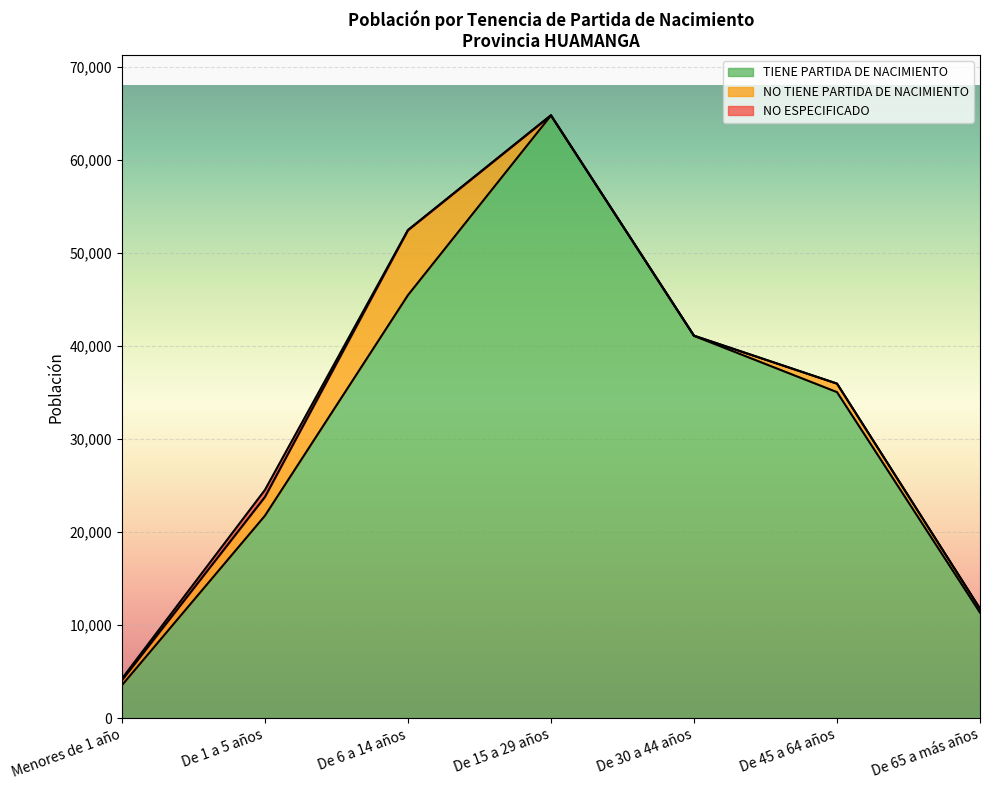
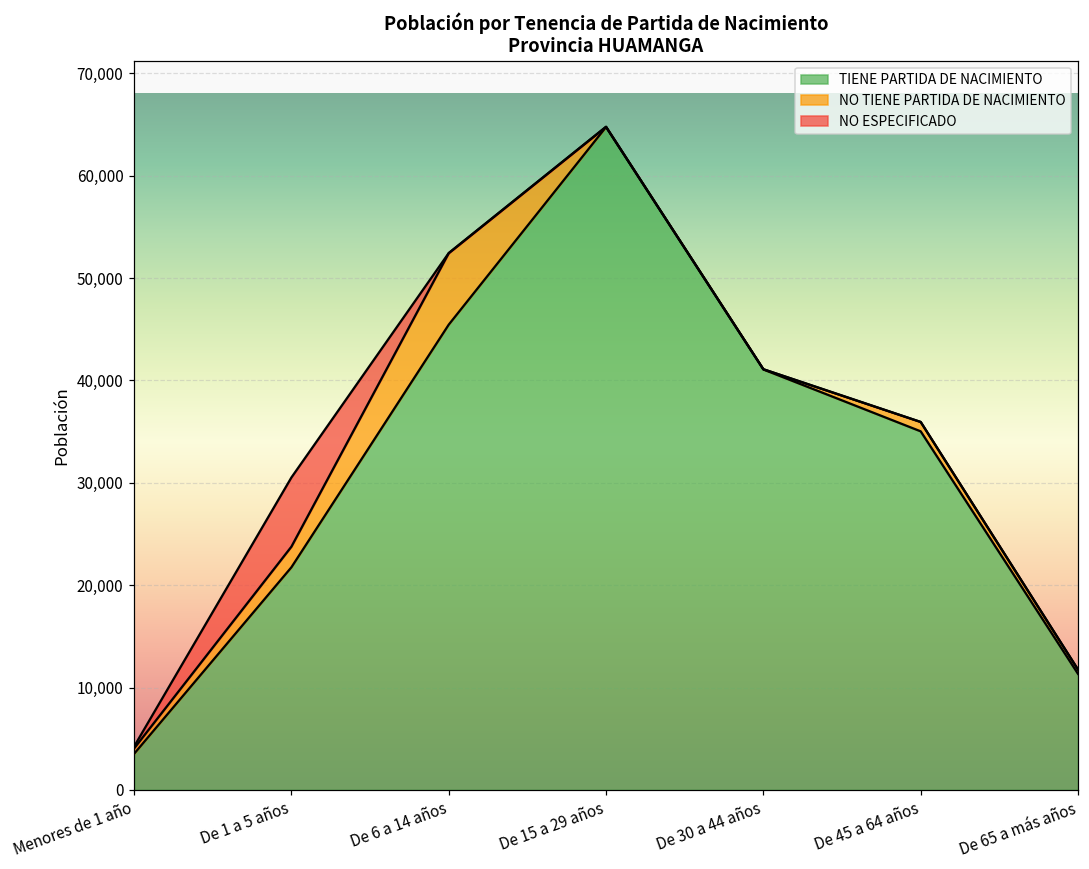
  {
    "TIENE PARTIDA DE NACIMIENTO": {
      "Menores de 1 año": "4,000",
      "De 1 a 5 años": "22,000",
      "De 6 a 14 años": "45,000",
      "De 45 a 64 años": "35,000",
      "De 65 a más años": "11,000"
    },
    "NO TIENE PARTIDA DE NACIMIENTO": {
      "De 1 a 5 años": "2,000"
    },
    "NO ESPECIFICADO": {
-     "De 1 a 5 años": "1,000"
+     "De 1 a 5 años": "7,000"
    }
  }
